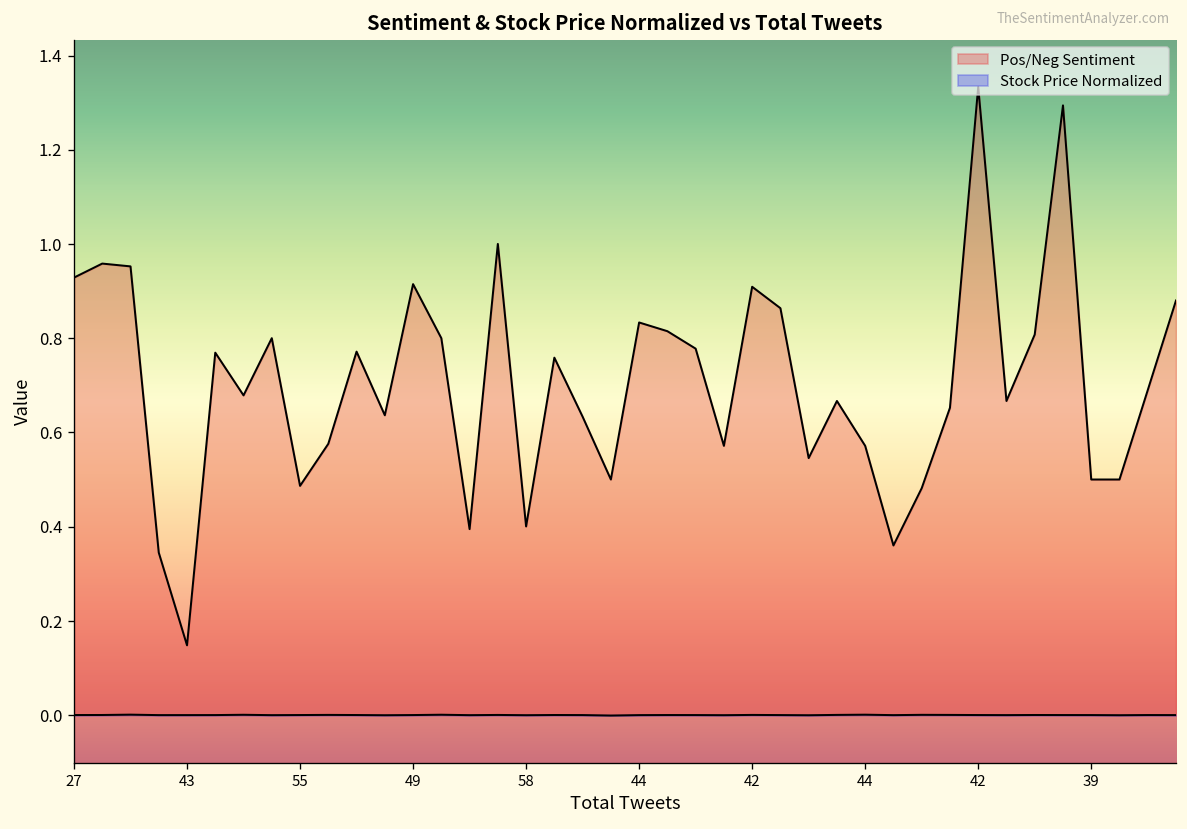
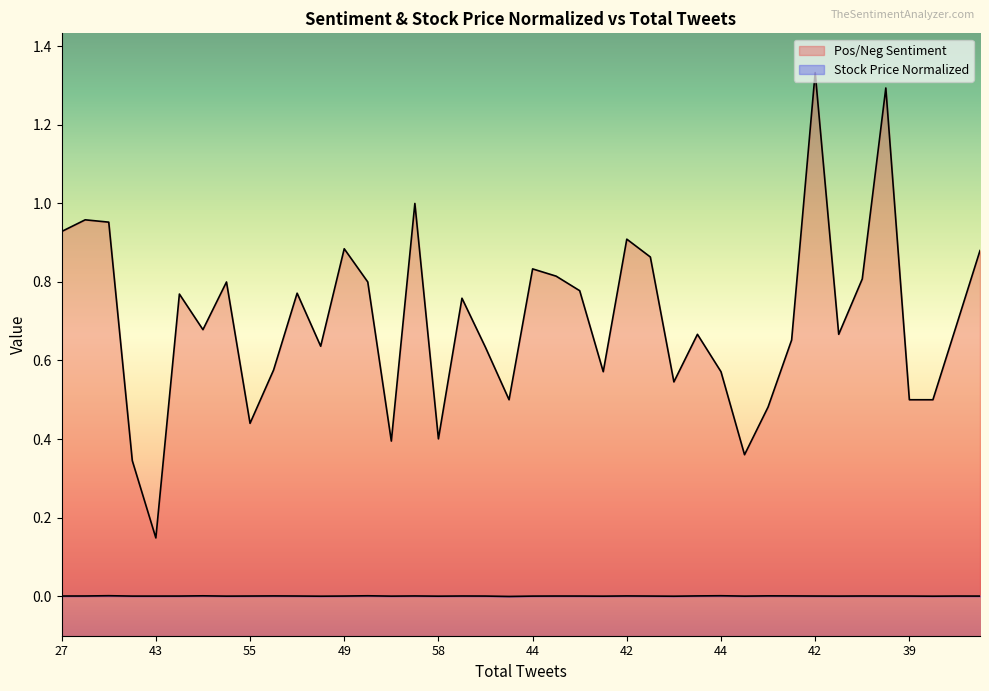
  {
    "Pos/Neg Sentiment": {
      "43": 0.15,
-     "55": 0.49,
-     "49": 0.91,
+     "55": 0.44,
+     "49": 0.88,
      "58": 0.40
    },
    "Stock Price Normalized": {
      "43": 0.00,
      "55": 0.00,
      "49": 0.00,
      "58": 0.00
    }
  }
